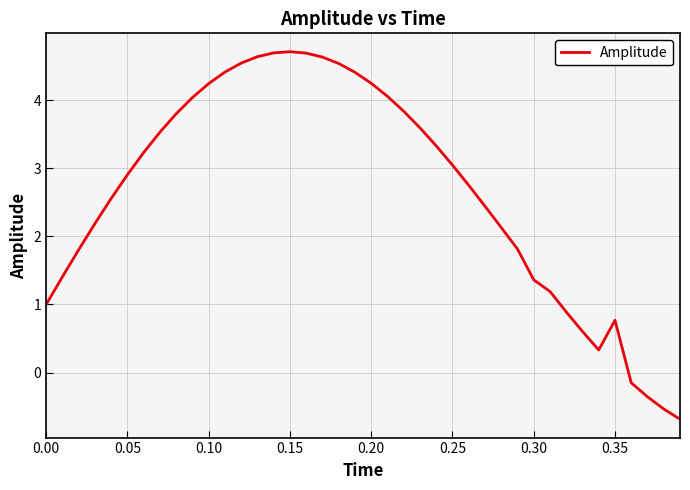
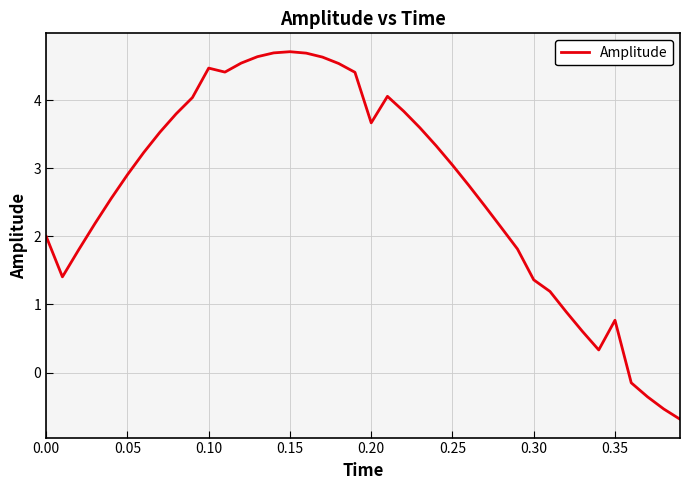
  {
-   "0.00": 1,
+   "0.00": 2,
    "0.05": 2.9,
-   "0.10": 4.2,
+   "0.10": 4.5,
    "0.15": 4.7,
-   "0.20": 4.2,
+   "0.20": 3.7,
    "0.25": 3.0,
    "0.30": 1.4,
    "0.35": 0.8
  }
